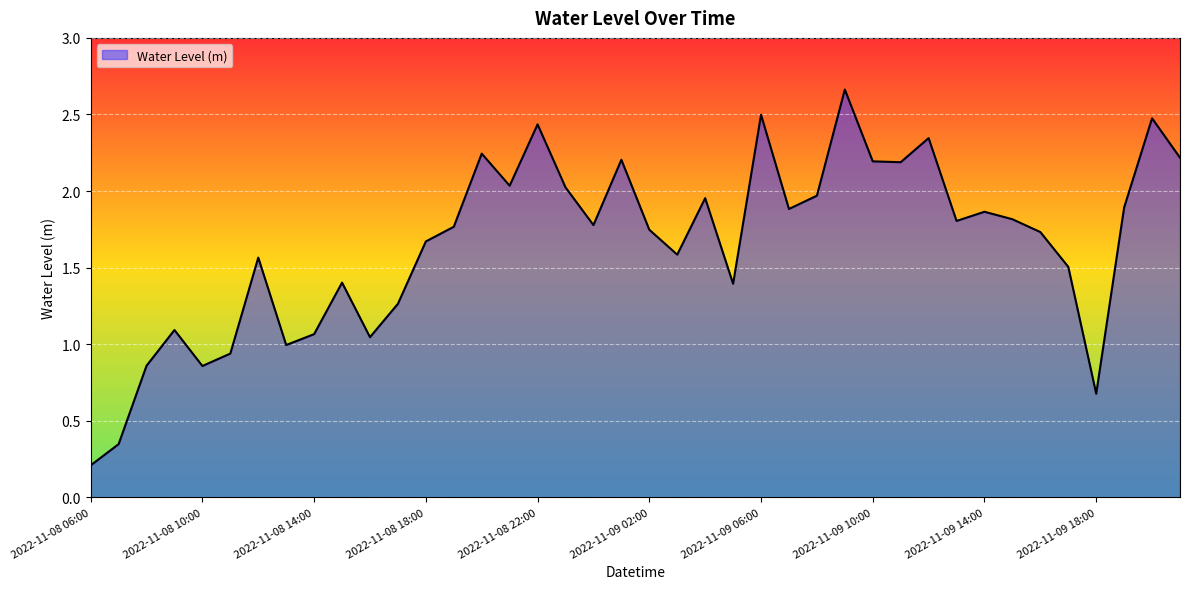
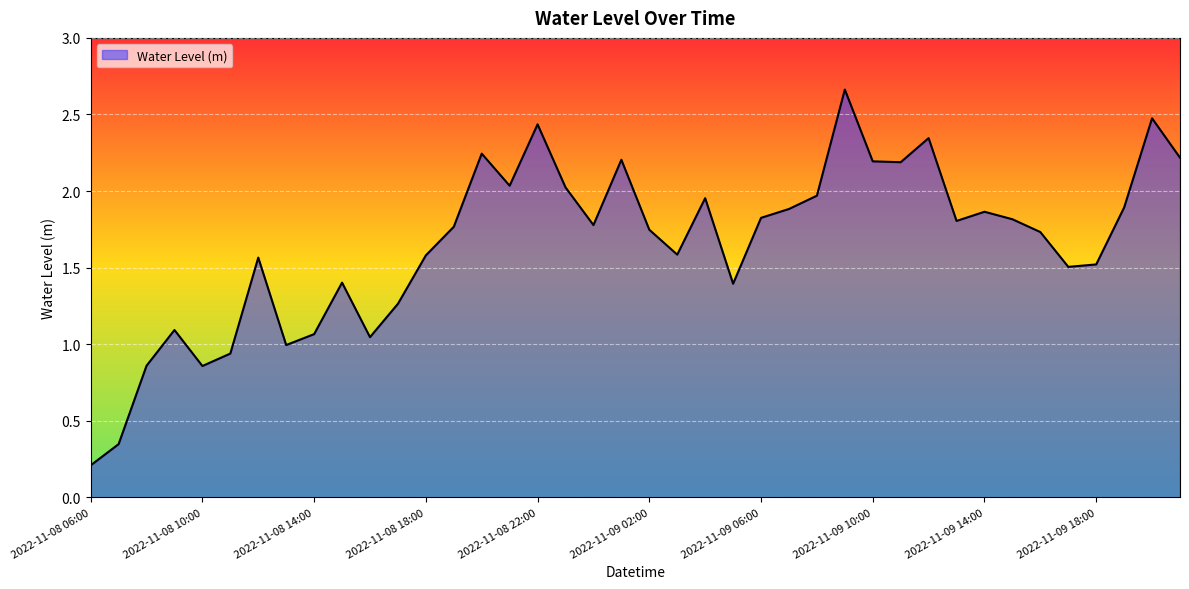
  {
    "2022-11-08 06:00": 0.21,
    "2022-11-08 10:00": 0.86,
    "2022-11-08 14:00": 1.07,
-   "2022-11-08 18:00": 1.67,
+   "2022-11-08 18:00": 1.58,
    "2022-11-08 22:00": 2.44,
    "2022-11-09 02:00": 1.75,
-   "2022-11-09 06:00": 2.50,
+   "2022-11-09 06:00": 1.82,
    "2022-11-09 10:00": 2.19,
    "2022-11-09 14:00": 1.86,
-   "2022-11-09 18:00": 0.68
+   "2022-11-09 18:00": 1.52
  }
